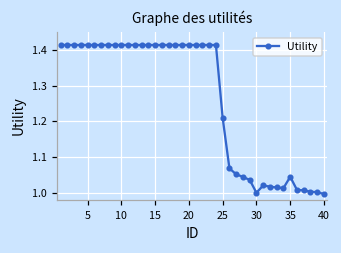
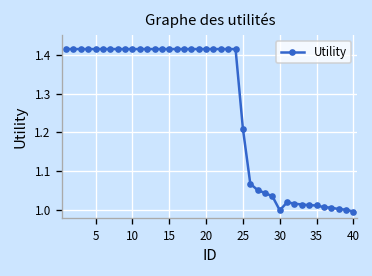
  {
    "5": 1.41,
    "10": 1.41,
    "15": 1.41,
    "20": 1.41,
    "25": 1.21,
    "30": 1.00,
-   "35": 1.04,
+   "35": 1.01,
    "40": 1.00
  }
